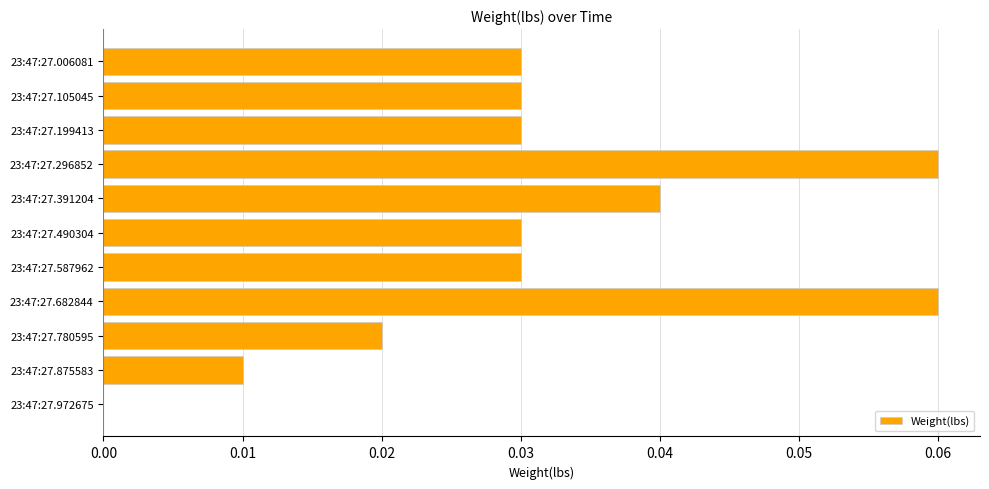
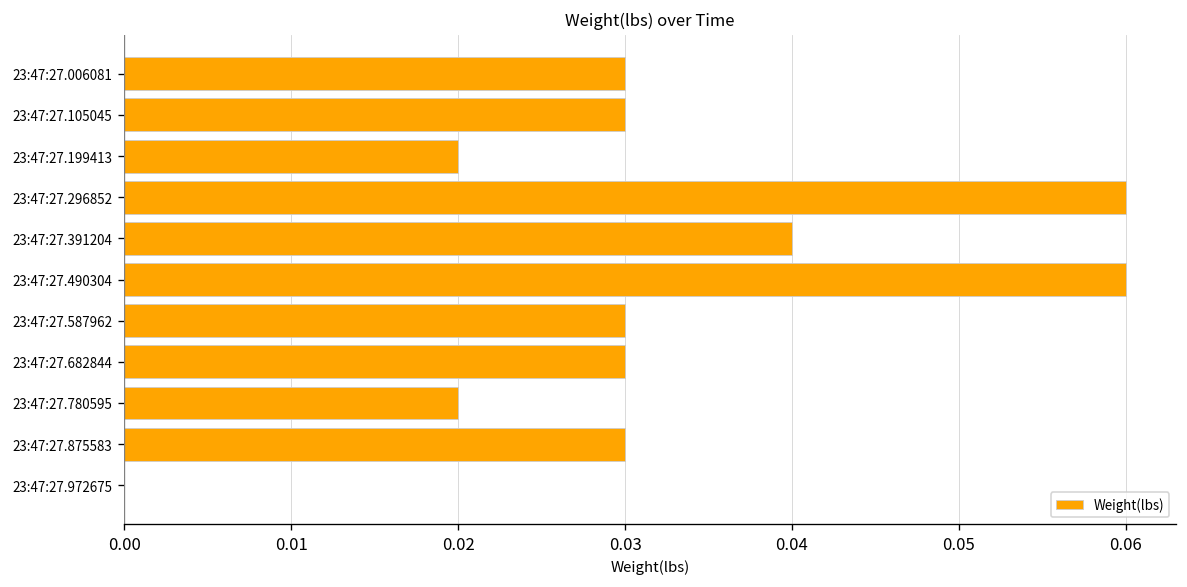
  {
    "23:47:27.006081": 0.03,
    "23:47:27.105045": 0.03,
-   "23:47:27.199413": 0.03,
+   "23:47:27.199413": 0.02,
    "23:47:27.296852": 0.06,
    "23:47:27.391204": 0.04,
-   "23:47:27.490304": 0.03,
+   "23:47:27.490304": 0.06,
    "23:47:27.587962": 0.03,
-   "23:47:27.682844": 0.06,
+   "23:47:27.682844": 0.03,
    "23:47:27.780595": 0.02,
-   "23:47:27.875583": 0.01,
+   "23:47:27.875583": 0.03,
    "23:47:27.972675": 0.00
  }
